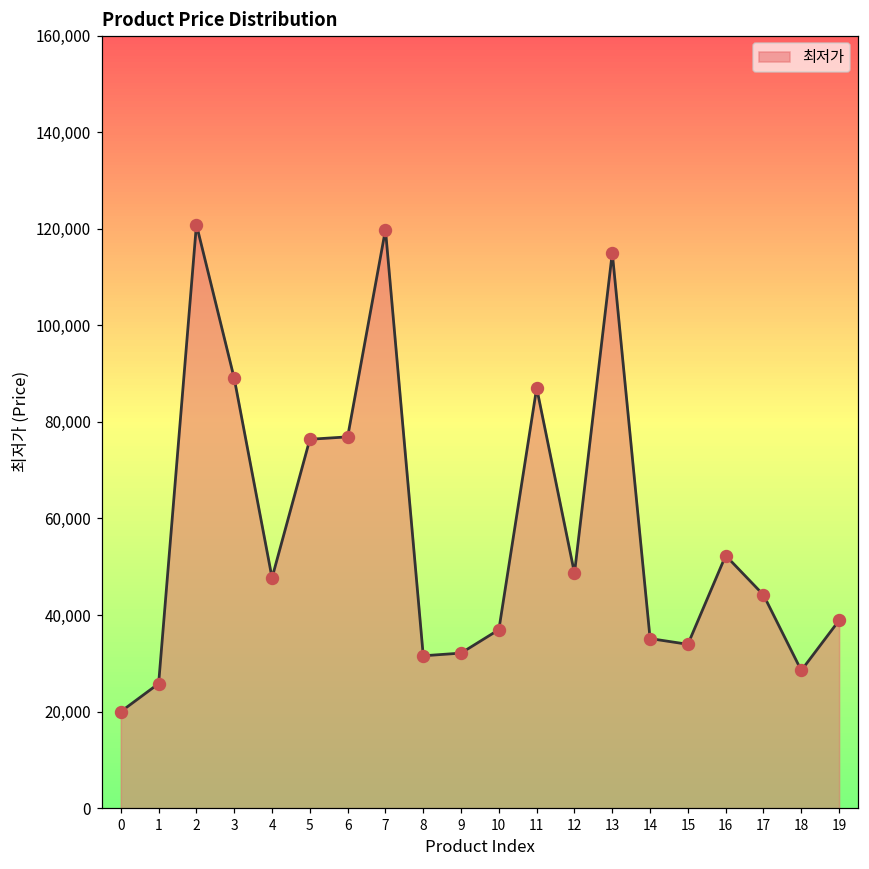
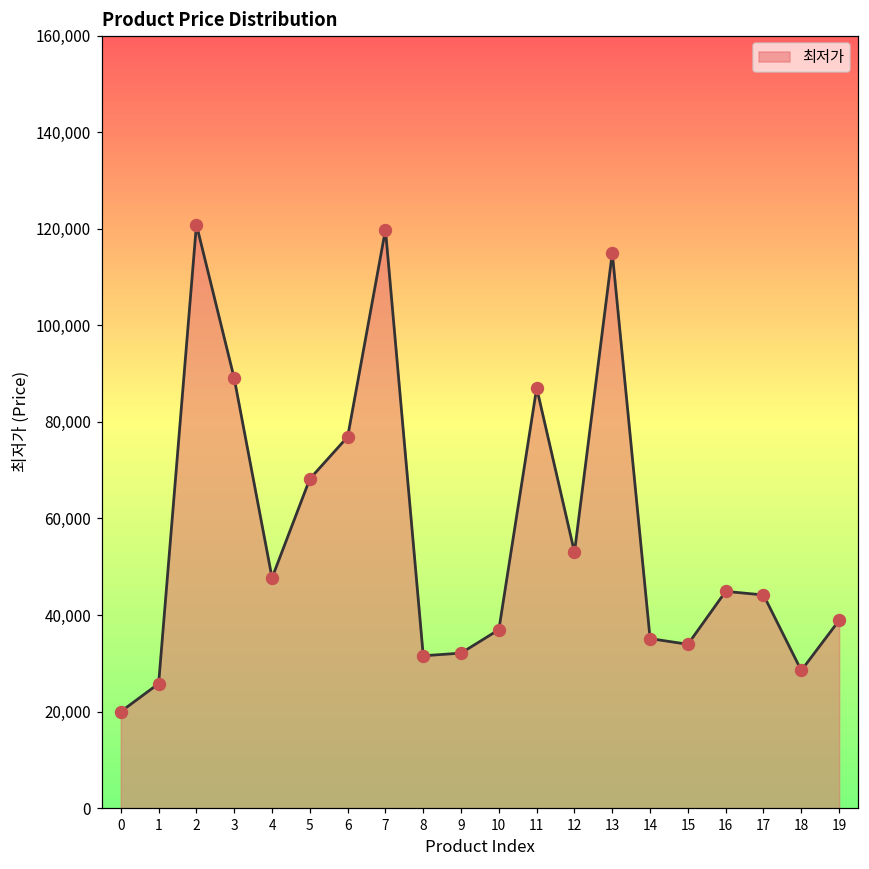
  {
    "0": "20,000",
    "1": "26,000",
    "2": "121,000",
    "3": "89,000",
    "4": "48,000",
-   "5": "76,000",
+   "5": "68,000",
    "6": "77,000",
    "7": "120,000",
    "8": "32,000",
    "9": "32,000",
    "10": "37,000",
    "11": "87,000",
-   "12": "49,000",
+   "12": "53,000",
    "13": "115,000",
    "14": "35,000",
    "15": "34,000",
-   "16": "52,000",
+   "16": "45,000",
    "17": "44,000",
    "18": "29,000",
    "19": "39,000"
  }
